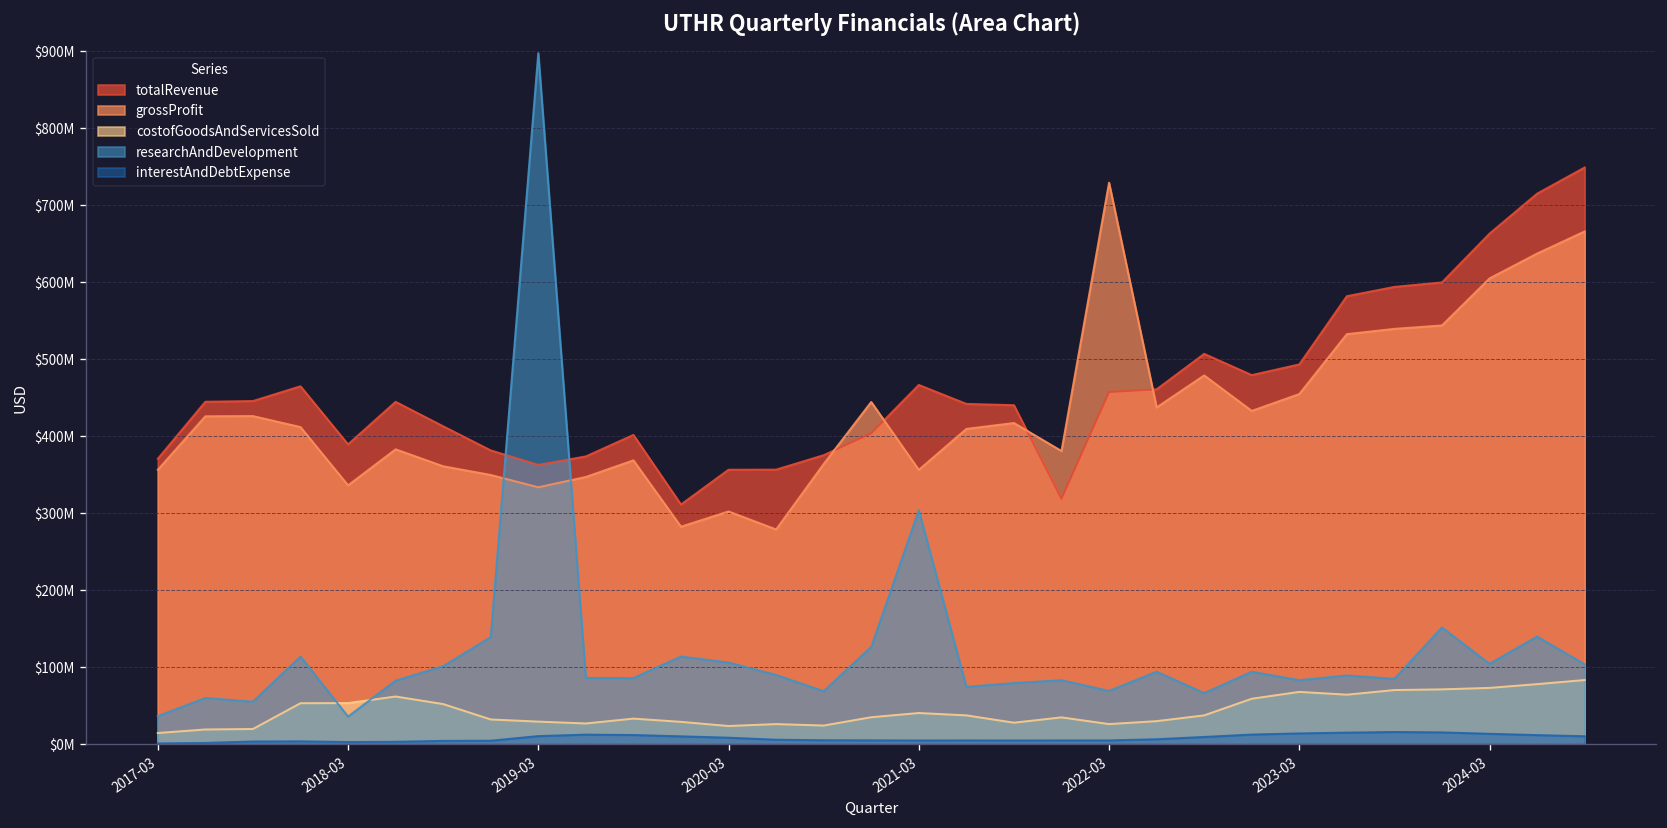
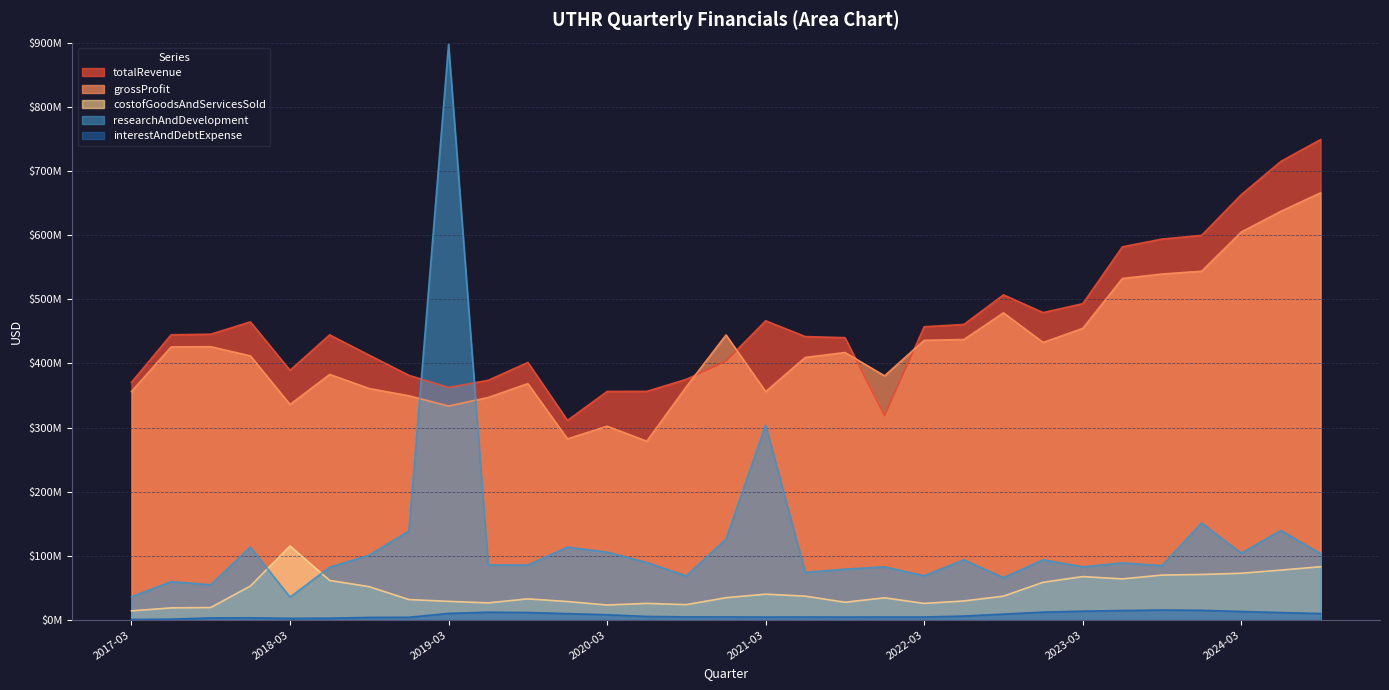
  {
    "totalRevenue": {
      "2017-03": "$370000000",
      "2018-03": "$390000000",
      "2019-03": "$360000000",
      "2020-03": "$360000000",
      "2021-03": "$470000000",
      "2022-03": "$460000000",
      "2023-03": "$490000000",
      "2024-03": "$660000000"
    },
    "grossProfit": {
      "2017-03": "$360000000",
      "2018-03": "$340000000",
      "2019-03": "$330000000",
      "2020-03": "$300000000",
      "2021-03": "$360000000",
-     "2022-03": "$730000000",
+     "2022-03": "$440000000",
      "2023-03": "$450000000",
      "2024-03": "$600000000"
    },
    "costofGoodsAndServicesSold": {
      "2017-03": "$10000000",
-     "2018-03": "$50000000",
+     "2018-03": "$120000000",
      "2019-03": "$30000000",
      "2020-03": "$20000000",
      "2021-03": "$40000000",
      "2022-03": "$30000000",
      "2023-03": "$70000000",
      "2024-03": "$70000000"
    },
    "researchAndDevelopment": {
      "2017-03": "$40000000",
      "2018-03": "$40000000",
      "2019-03": "$900000000",
      "2020-03": "$110000000",
      "2021-03": "$300000000",
      "2022-03": "$70000000",
      "2023-03": "$80000000",
      "2024-03": "$100000000"
    },
    "interestAndDebtExpense": {
      "2017-03": "$0",
      "2018-03": "$0",
      "2019-03": "$10000000",
      "2020-03": "$10000000",
      "2021-03": "$0",
      "2022-03": "$0",
      "2023-03": "$10000000",
      "2024-03": "$10000000"
    }
  }
